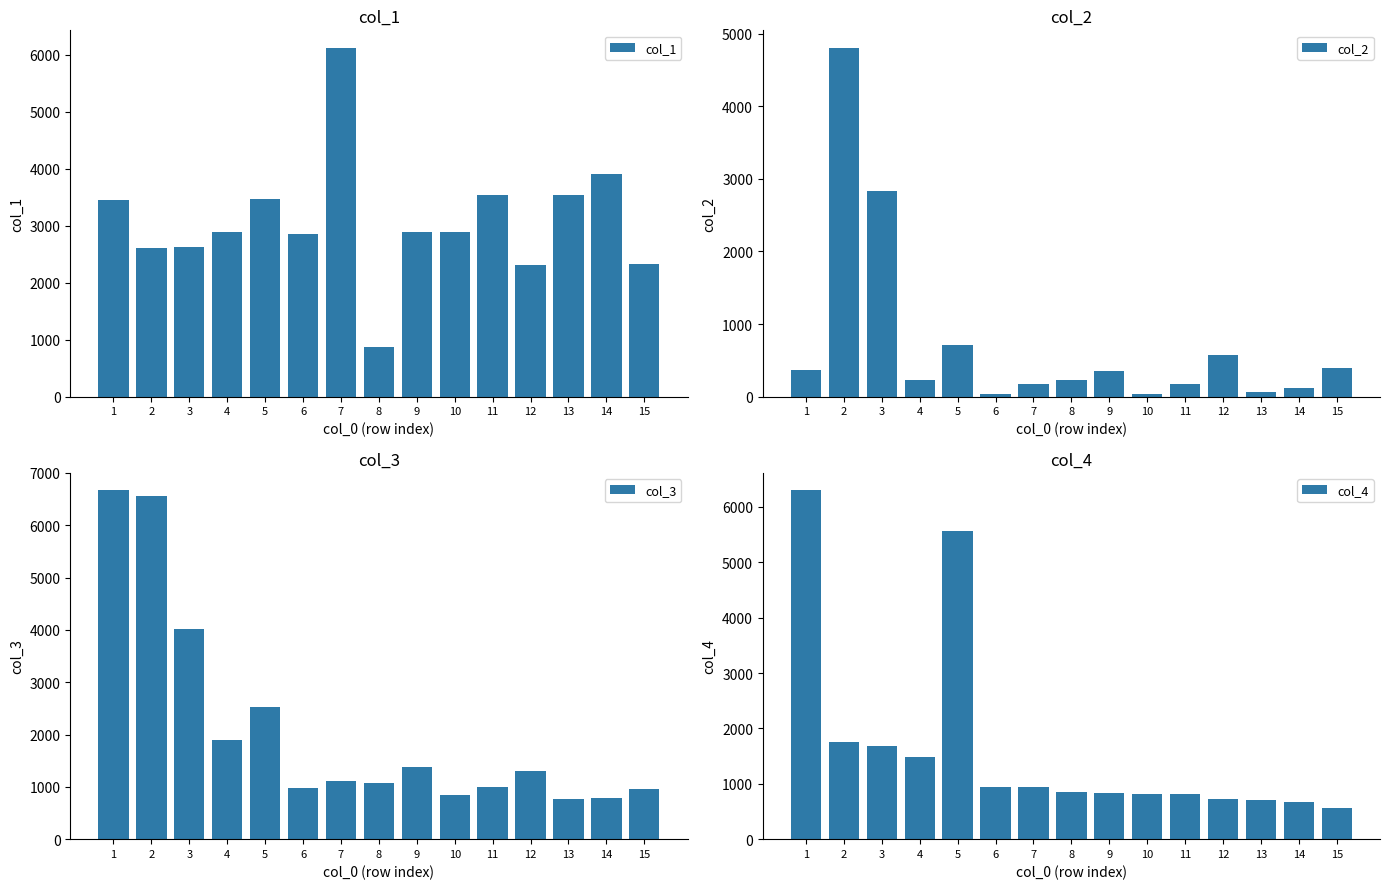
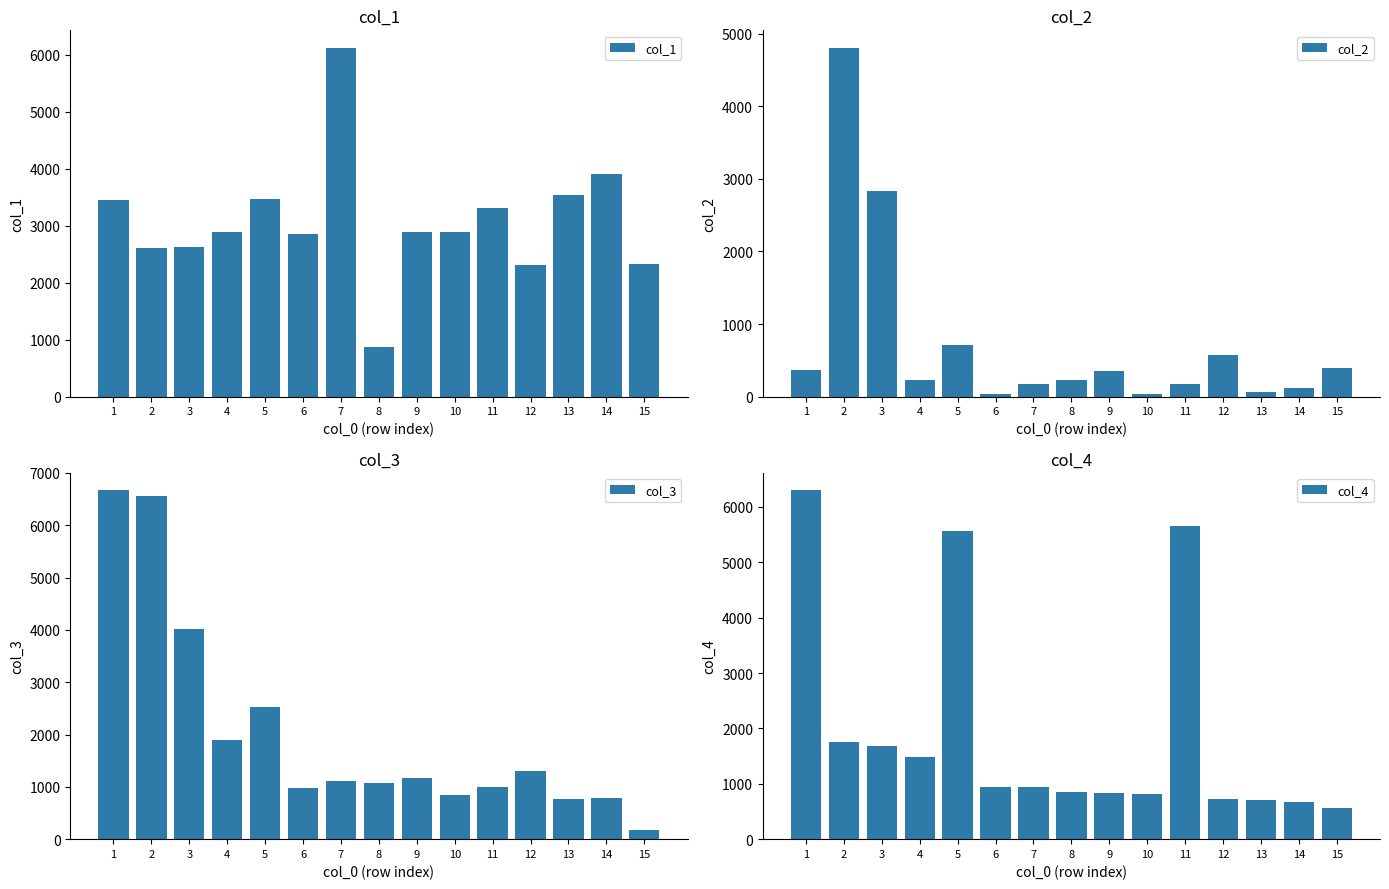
  {
    "col_1": {
      "1": 3500,
      "2": 2600,
      "3": 2600,
      "4": 2900,
      "5": 3500,
      "6": 2800,
      "7": 6100,
      "8": 900,
      "9": 2900,
      "10": 2900,
-     "11": 3500,
+     "11": 3300,
      "12": 2300,
      "13": 3500,
      "14": 3900,
      "15": 2300
    },
    "col_2": {
      "1": 400,
      "2": 4800,
      "3": 2800,
      "4": 200,
      "5": 700,
      "6": 0,
      "7": 200,
      "8": 200,
      "9": 300,
      "10": 0,
      "11": 200,
      "12": 600,
      "13": 100,
      "14": 100,
      "15": 400
    },
    "col_3": {
      "1": 6700,
      "2": 6600,
      "3": 4000,
      "4": 1900,
      "5": 2500,
      "6": 1000,
      "7": 1100,
      "8": 1100,
-     "9": 1400,
+     "9": 1200,
      "10": 900,
      "11": 1000,
      "12": 1300,
      "13": 800,
      "14": 800,
-     "15": 1000
+     "15": 200
    },
    "col_4": {
      "1": 6300,
      "2": 1800,
      "3": 1700,
      "4": 1500,
      "5": 5600,
      "6": 900,
      "7": 900,
      "8": 900,
      "9": 800,
      "10": 800,
-     "11": 800,
+     "11": 5700,
      "12": 700,
      "13": 700,
      "14": 700,
      "15": 600
    }
  }
